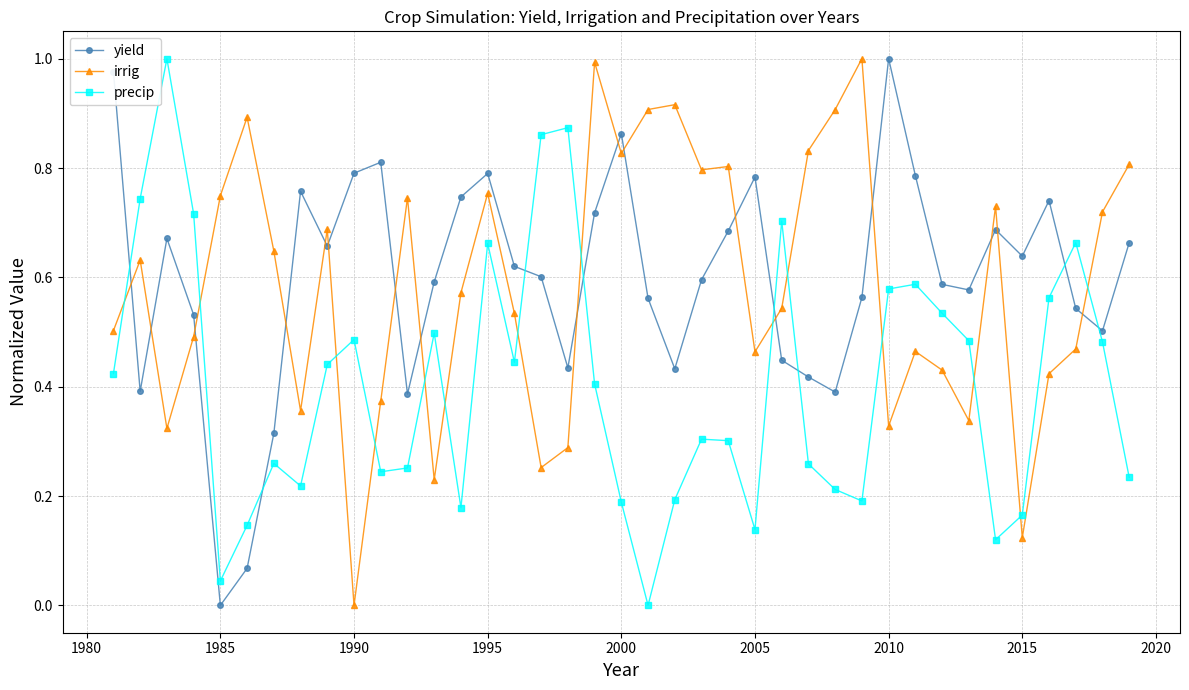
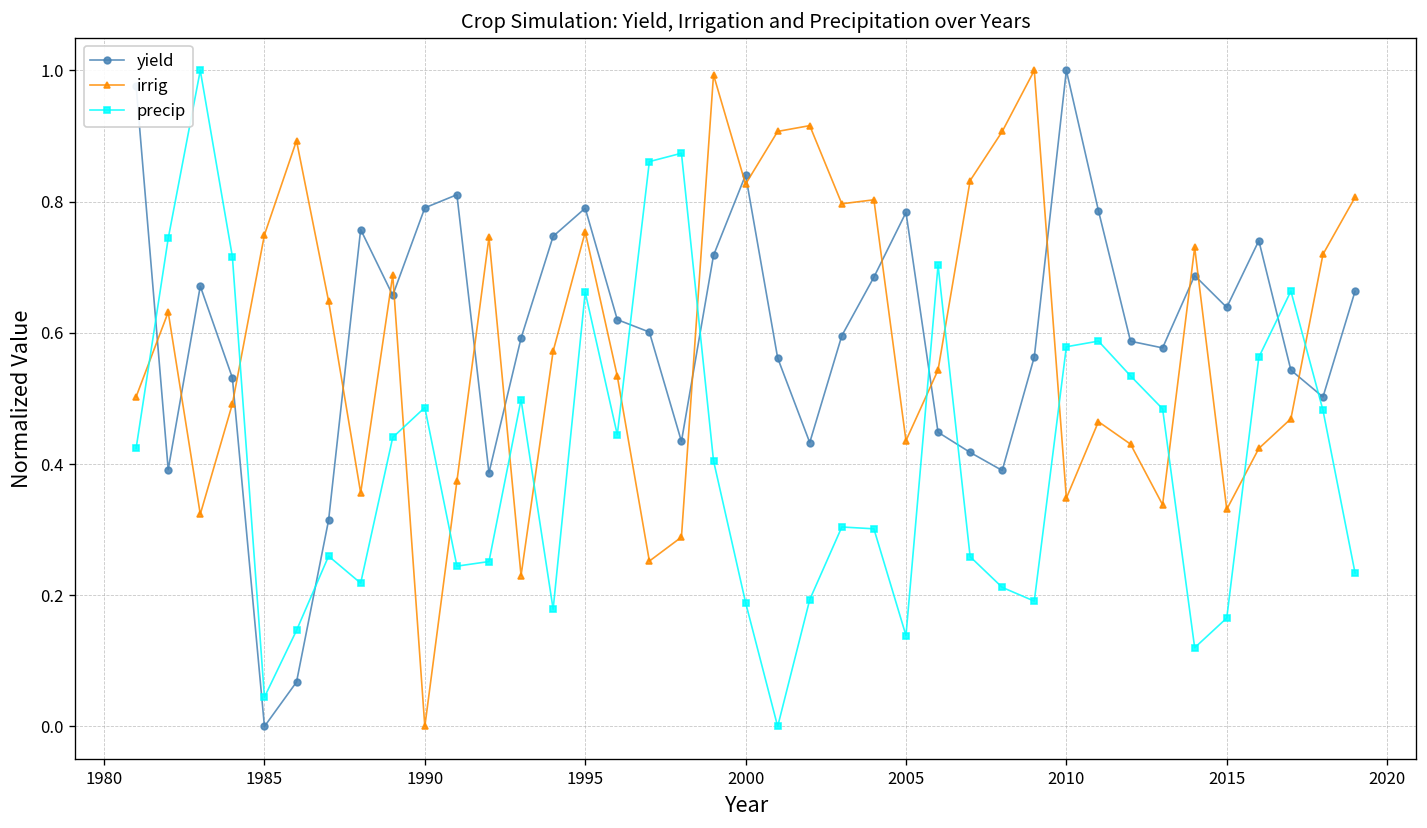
  {
    "yield": {
      "1985": 0.00,
      "1990": 0.79,
      "1995": 0.79,
-     "2000": 0.86,
+     "2000": 0.84,
      "2005": 0.78,
      "2010": 1.00,
      "2015": 0.64
    },
    "irrig": {
      "1985": 0.75,
      "1990": 0.00,
      "1995": 0.75,
      "2000": 0.83,
-     "2005": 0.46,
-     "2010": 0.33,
-     "2015": 0.12
+     "2005": 0.44,
+     "2010": 0.35,
+     "2015": 0.33
    },
    "precip": {
      "1985": 0.04,
      "1990": 0.49,
      "1995": 0.66,
      "2000": 0.19,
      "2005": 0.14,
      "2010": 0.58,
      "2015": 0.17
    }
  }
